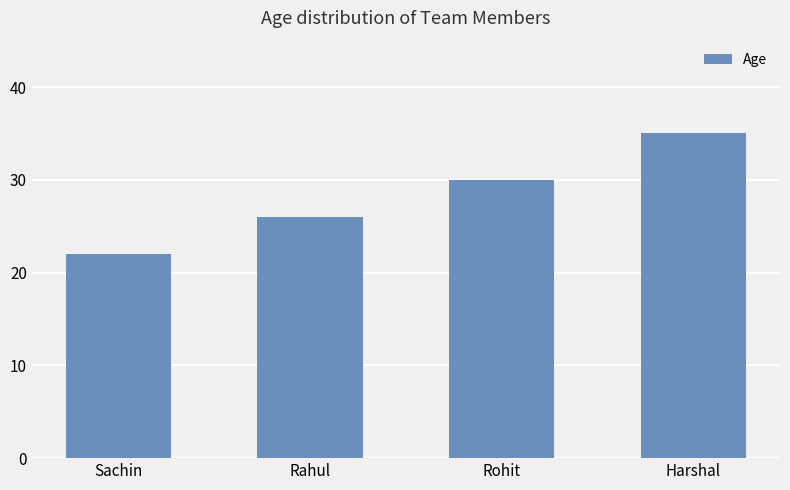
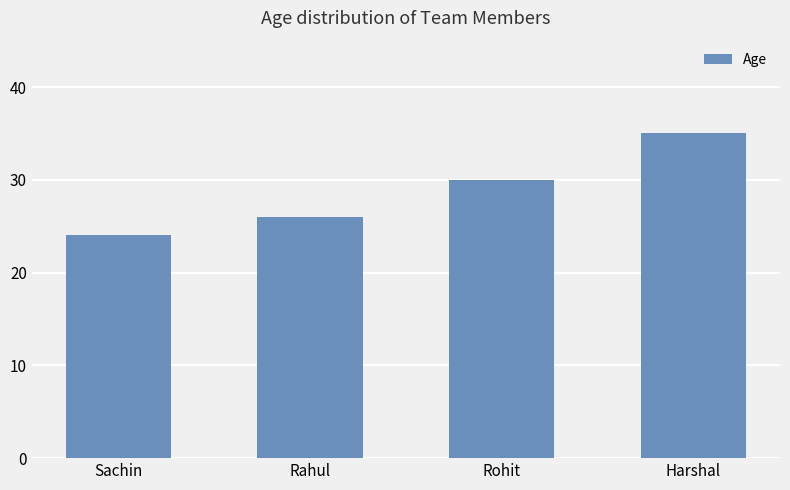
  {
-   "Sachin": 22,
+   "Sachin": 24,
    "Rahul": 26,
    "Rohit": 30,
    "Harshal": 35
  }
